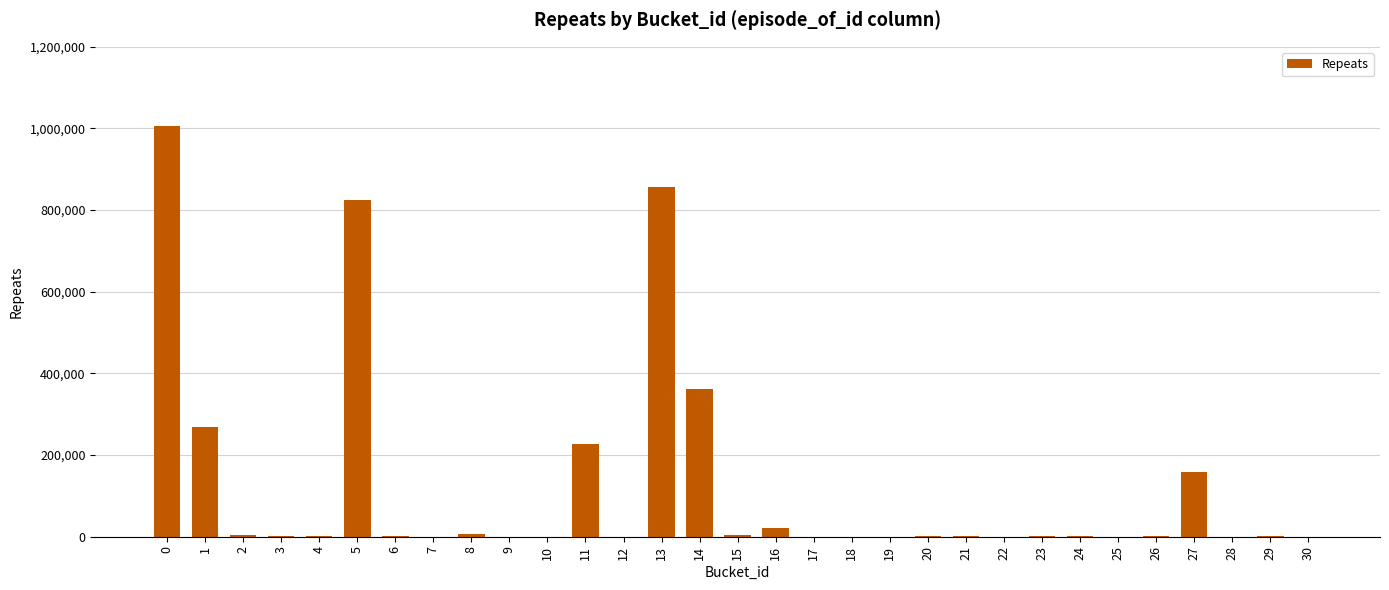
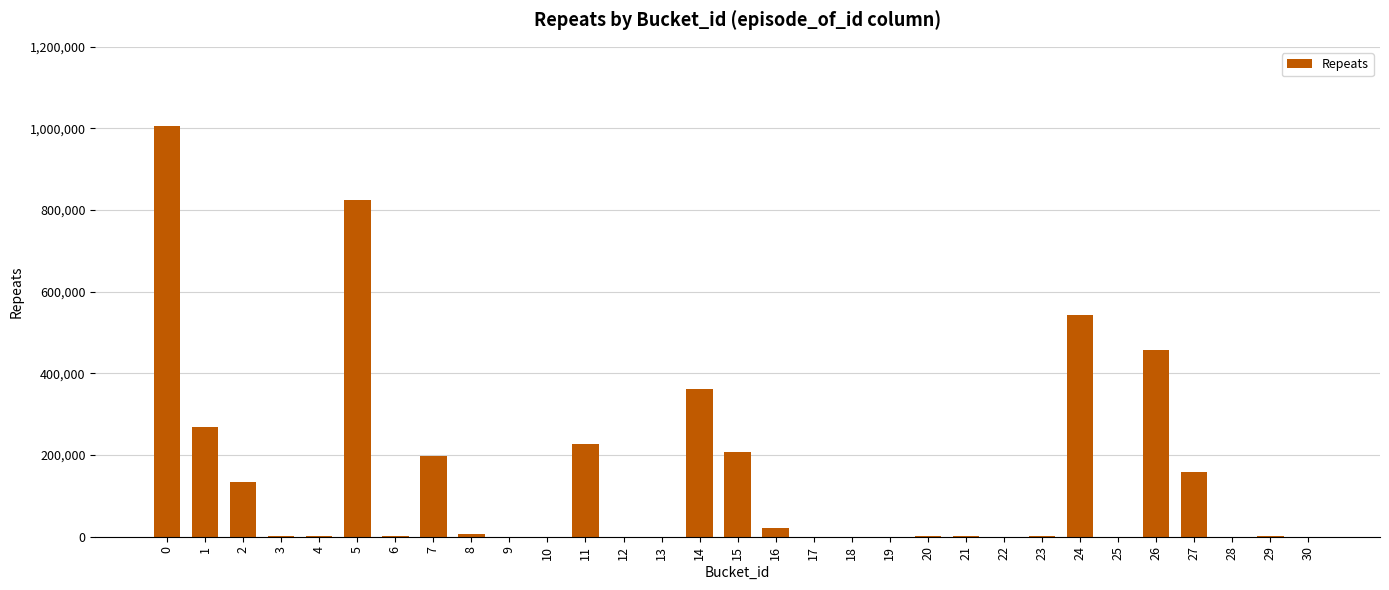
  {
    "0": "1,010,000",
    "1": "270,000",
-   "2": "0",
+   "2": "130,000",
    "5": "820,000",
-   "7": "0",
+   "7": "200,000",
    "8": "10,000",
    "11": "230,000",
-   "13": "860,000",
+   "13": "0",
    "14": "360,000",
-   "15": "0",
+   "15": "210,000",
    "16": "20,000",
-   "24": "0",
-   "26": "0",
+   "24": "540,000",
+   "26": "460,000",
    "27": "160,000"
  }
